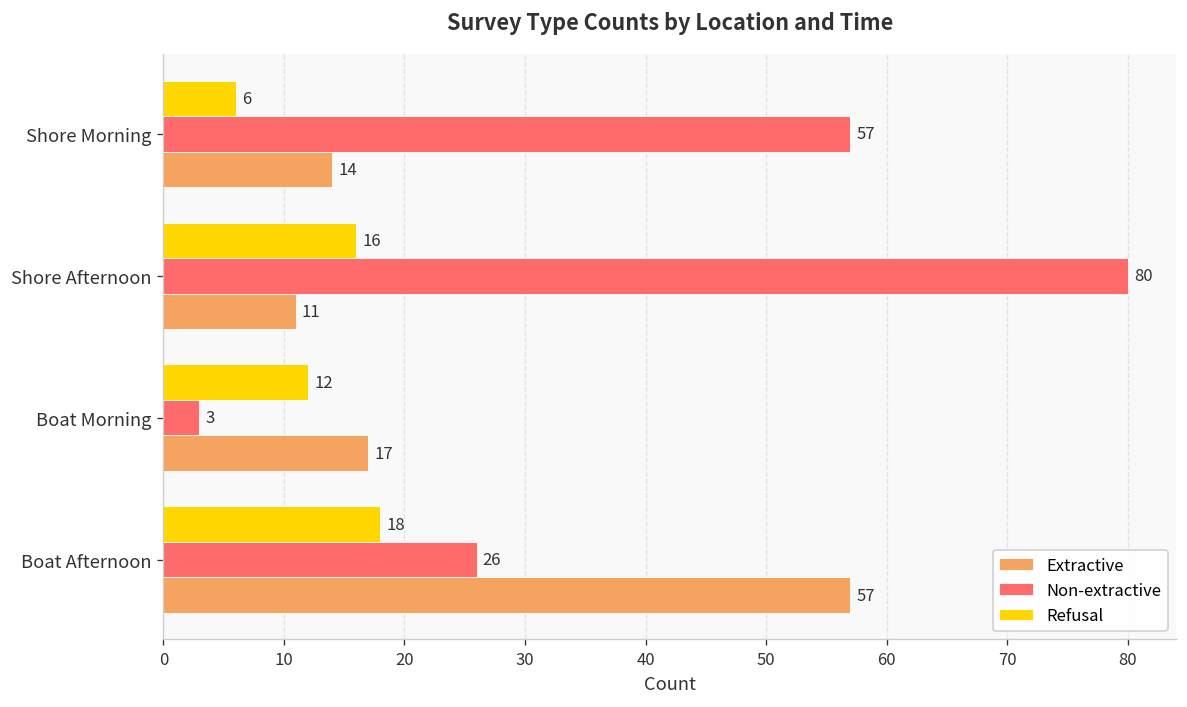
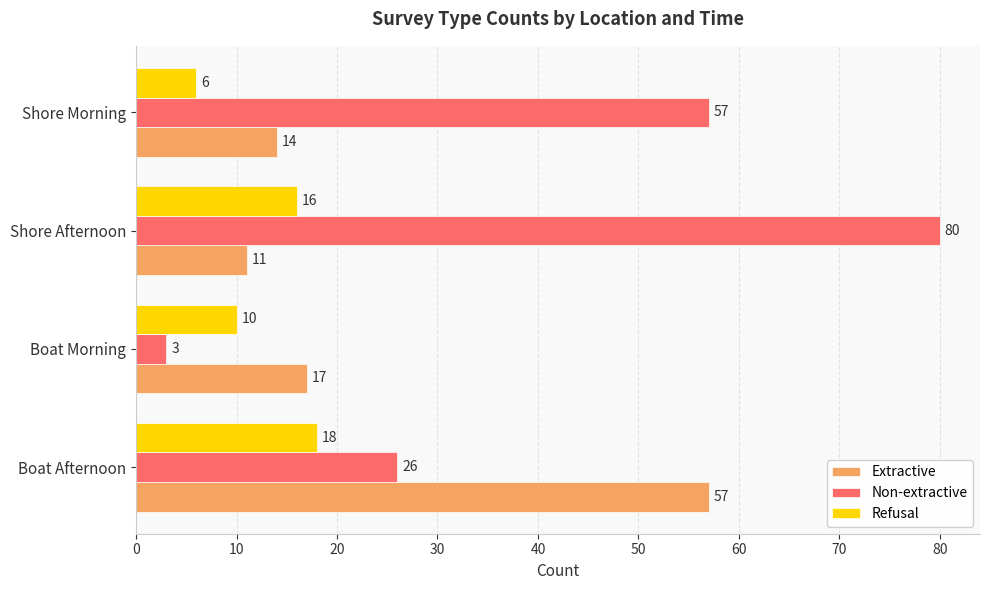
  {
    "Refusal": {
      "Shore Morning": 6,
      "Shore Afternoon": 16,
-     "Boat Morning": 12,
+     "Boat Morning": 10,
      "Boat Afternoon": 18
    }
  }
